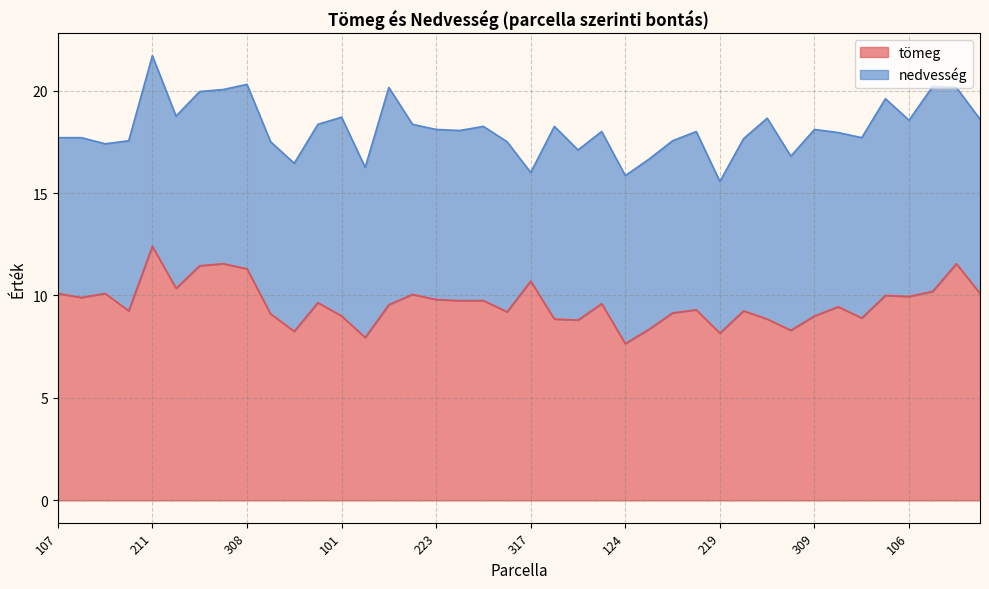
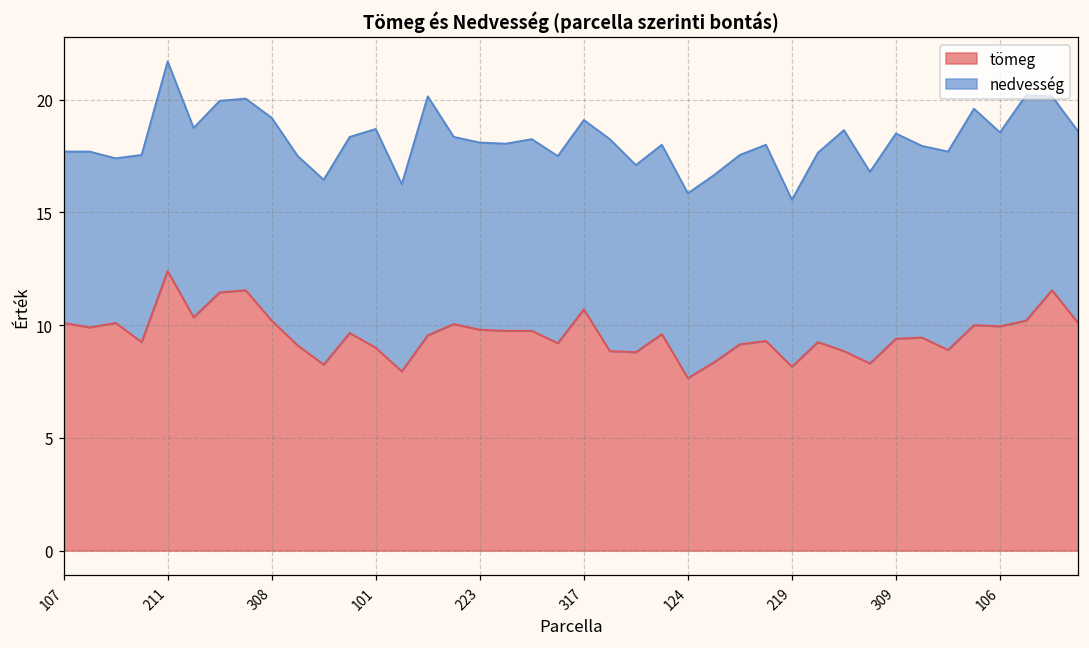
  {
    "tömeg": {
      "107": 10.1,
      "211": 12.4,
-     "308": 11.3,
+     "308": 10.2,
      "101": 9.0,
      "223": 9.8,
      "317": 10.7,
      "124": 7.7,
      "219": 8.2,
-     "309": 9.0,
+     "309": 9.4,
      "106": 10.0
    },
    "nedvesség": {
      "107": 7.6,
      "211": 9.3,
      "308": 9.0,
      "101": 9.7,
      "223": 8.3,
-     "317": 5.3,
+     "317": 8.4,
      "124": 8.2,
      "219": 7.4,
      "309": 9.1,
      "106": 8.6
    }
  }
